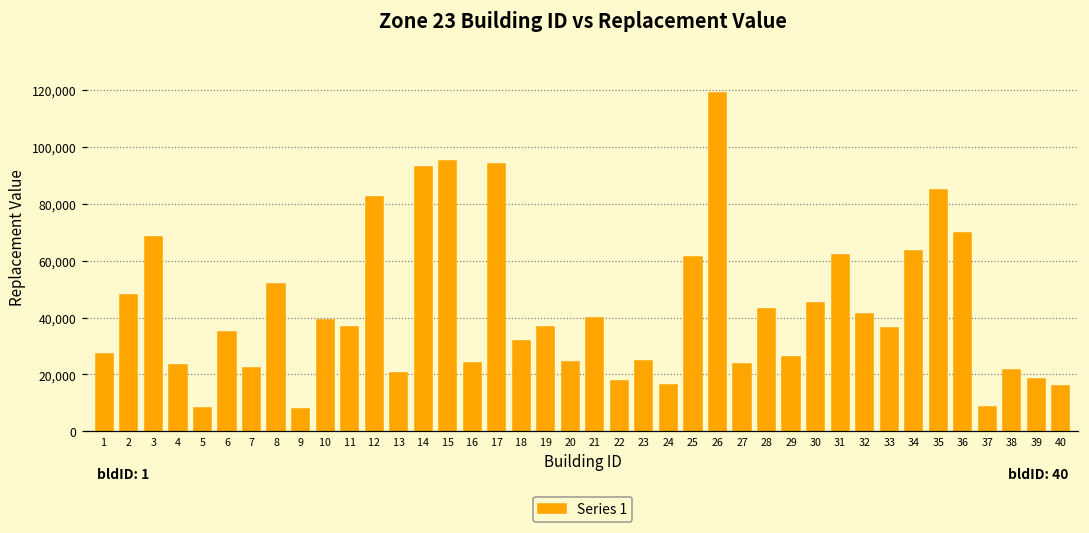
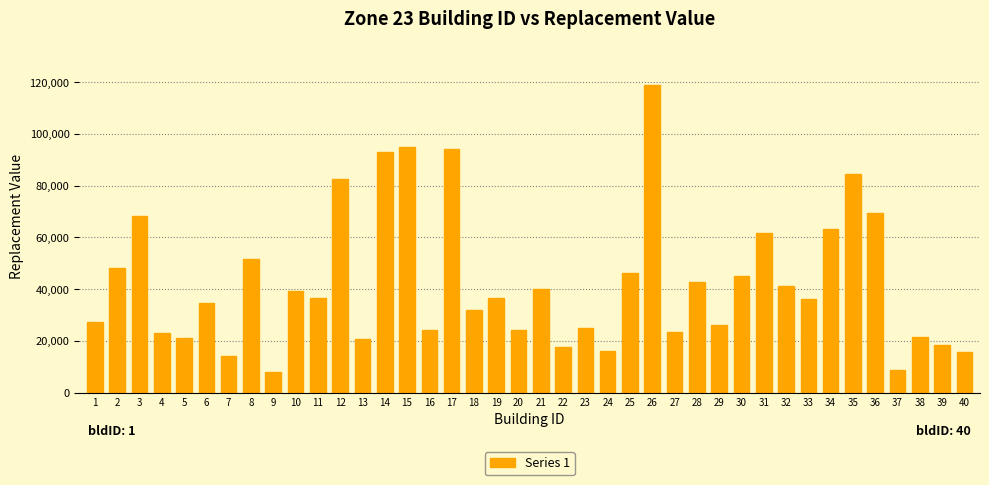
  {
    "1": "27,000",
    "2": "48,000",
    "3": "68,000",
    "4": "23,000",
-   "5": "8,000",
+   "5": "21,000",
    "6": "35,000",
-   "7": "22,000",
+   "7": "14,000",
    "8": "52,000",
    "9": "8,000",
    "10": "39,000",
    "11": "37,000",
    "12": "82,000",
    "13": "21,000",
    "14": "93,000",
    "15": "95,000",
    "16": "24,000",
    "17": "94,000",
    "18": "32,000",
    "19": "37,000",
    "20": "24,000",
    "21": "40,000",
    "22": "18,000",
    "23": "25,000",
    "24": "16,000",
-   "25": "61,000",
+   "25": "46,000",
    "26": "119,000",
    "27": "24,000",
    "28": "43,000",
    "29": "26,000",
    "30": "45,000",
    "31": "62,000",
    "32": "41,000",
    "33": "36,000",
    "34": "63,000",
    "35": "85,000",
    "36": "70,000",
    "37": "9,000",
    "38": "21,000",
    "39": "18,000",
    "40": "16,000"
  }
